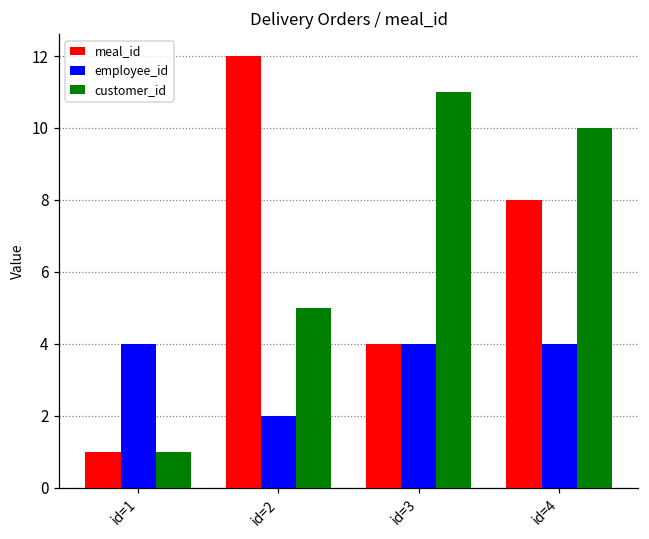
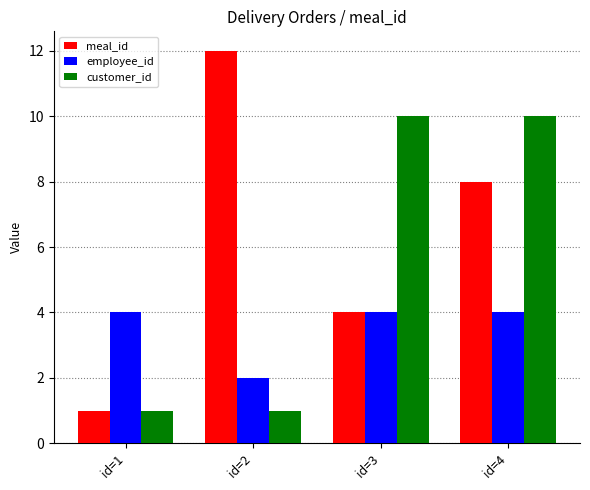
  {
    "meal_id": {
      "id=1": 1,
      "id=2": 12,
      "id=3": 4,
      "id=4": 8
    },
    "employee_id": {
      "id=1": 4,
      "id=2": 2,
      "id=3": 4,
      "id=4": 4
    },
    "customer_id": {
      "id=1": 1,
-     "id=2": 5,
-     "id=3": 11,
+     "id=2": 1,
+     "id=3": 10,
      "id=4": 10
    }
  }
